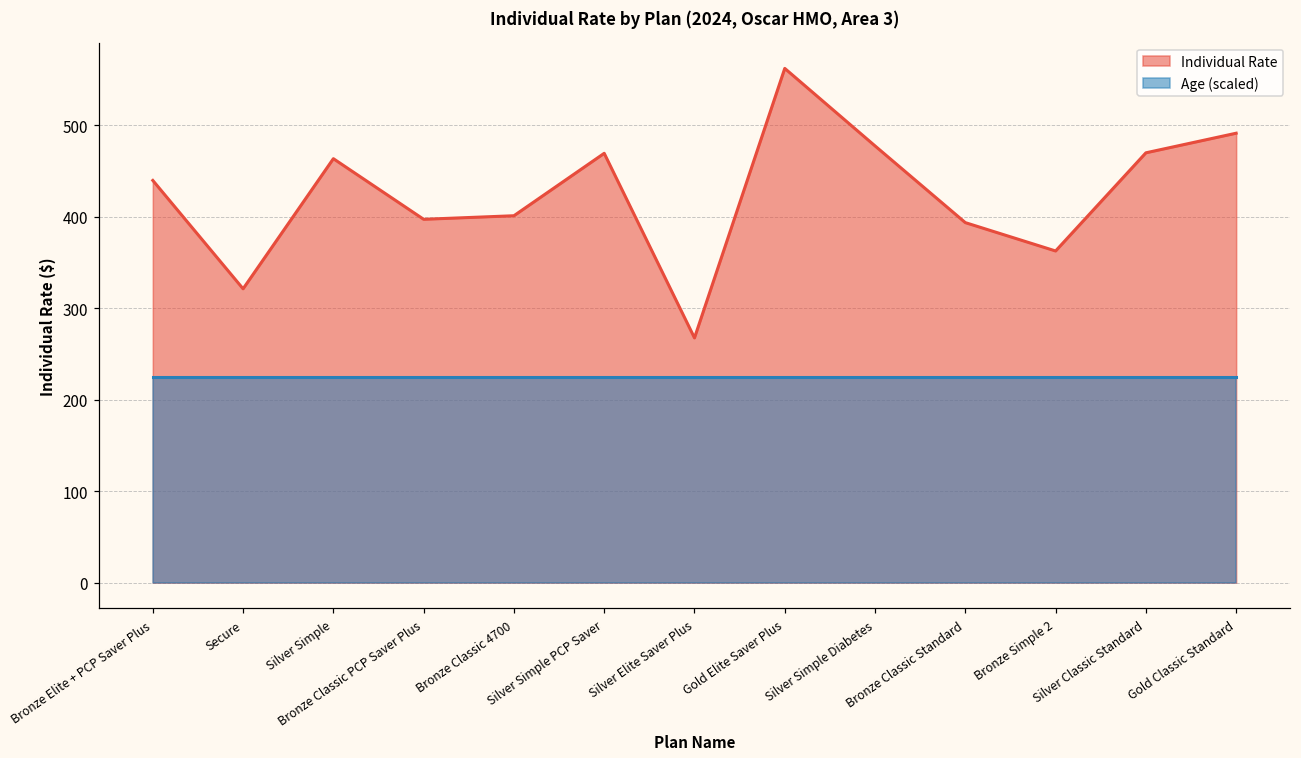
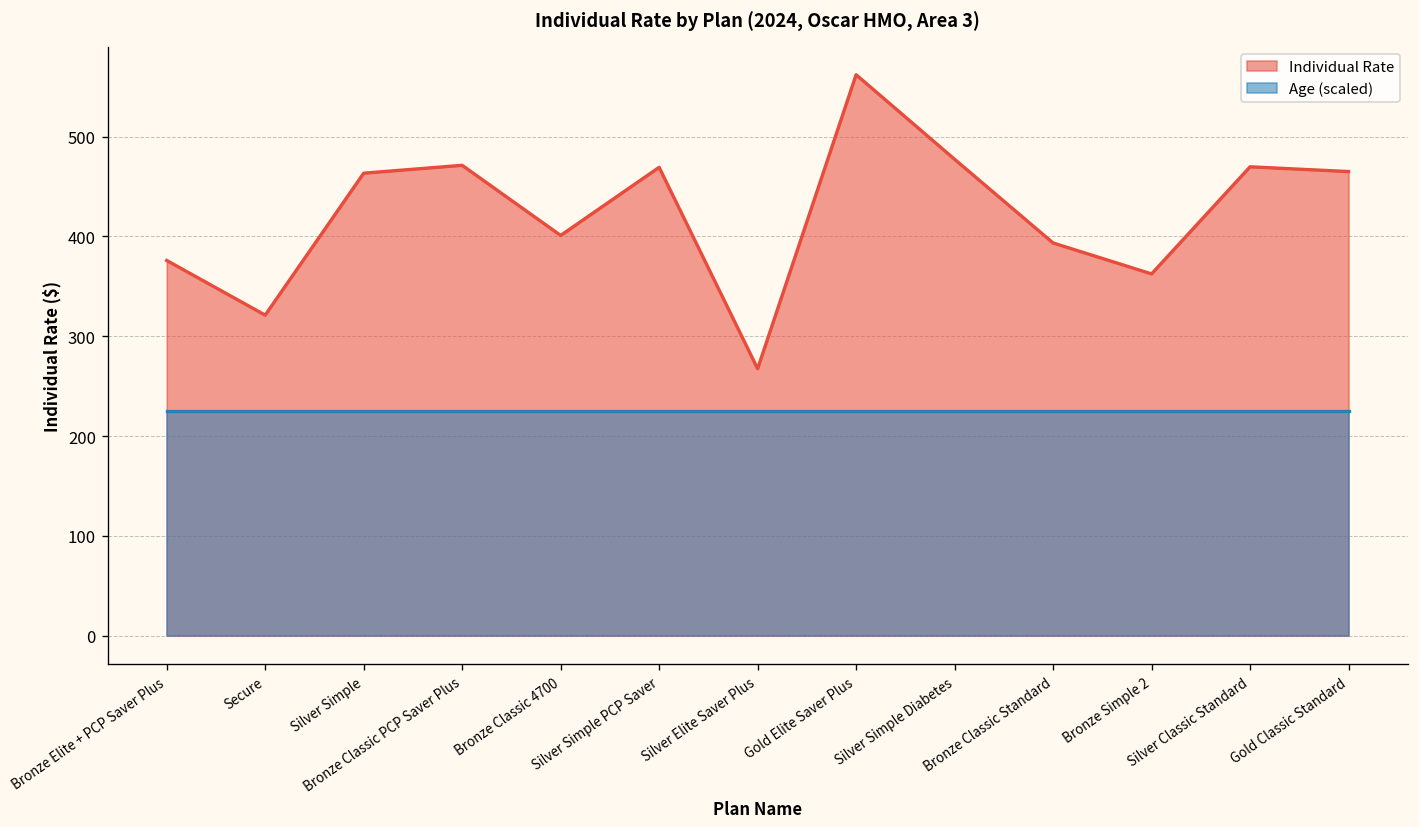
  {
    "Individual Rate": {
-     "Bronze Elite + PCP Saver Plus": 440,
+     "Bronze Elite + PCP Saver Plus": 380,
      "Secure": 320,
      "Silver Simple": 460,
-     "Bronze Classic PCP Saver Plus": 400,
+     "Bronze Classic PCP Saver Plus": 470,
      "Bronze Classic 4700": 400,
      "Silver Simple PCP Saver": 470,
      "Silver Elite Saver Plus": 270,
      "Gold Elite Saver Plus": 560,
      "Silver Simple Diabetes": 480,
      "Bronze Classic Standard": 390,
      "Bronze Simple 2": 360,
      "Silver Classic Standard": 470,
-     "Gold Classic Standard": 490
+     "Gold Classic Standard": 470
    },
    "Age (scaled)": {
      "Bronze Elite + PCP Saver Plus": 220,
      "Secure": 220,
      "Silver Simple": 220,
      "Bronze Classic PCP Saver Plus": 220,
      "Bronze Classic 4700": 220,
      "Silver Simple PCP Saver": 220,
      "Silver Elite Saver Plus": 220,
      "Gold Elite Saver Plus": 220,
      "Silver Simple Diabetes": 220,
      "Bronze Classic Standard": 220,
      "Bronze Simple 2": 220,
      "Silver Classic Standard": 220,
      "Gold Classic Standard": 220
    }
  }
